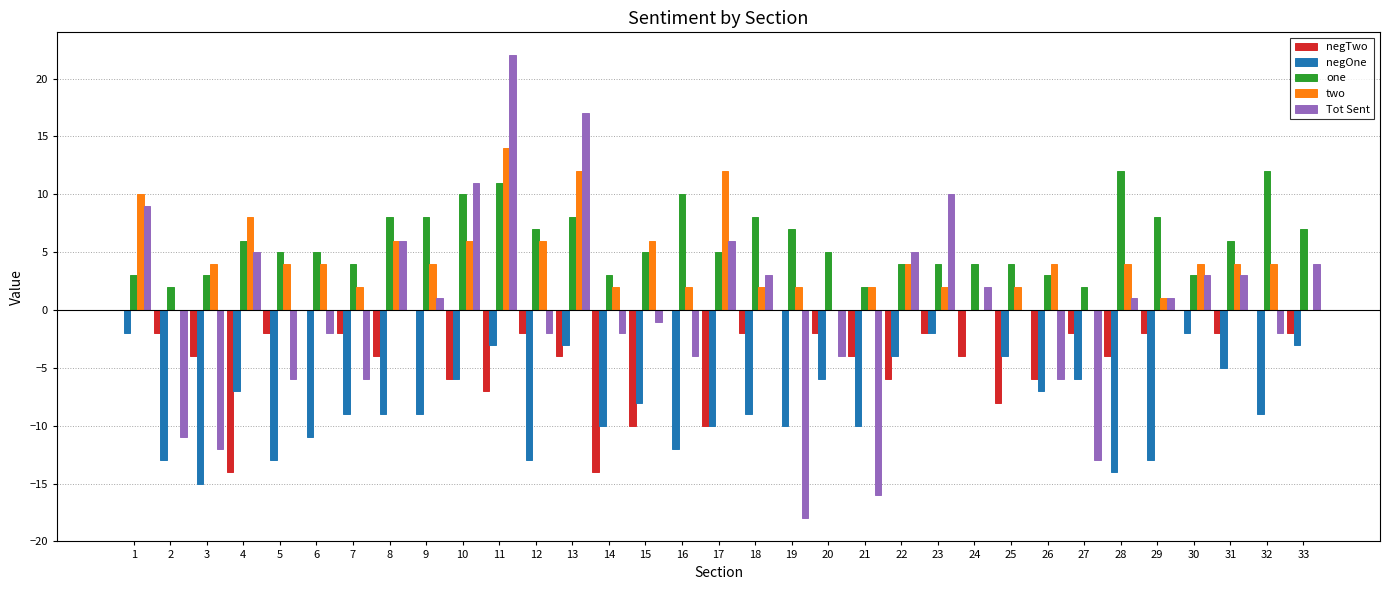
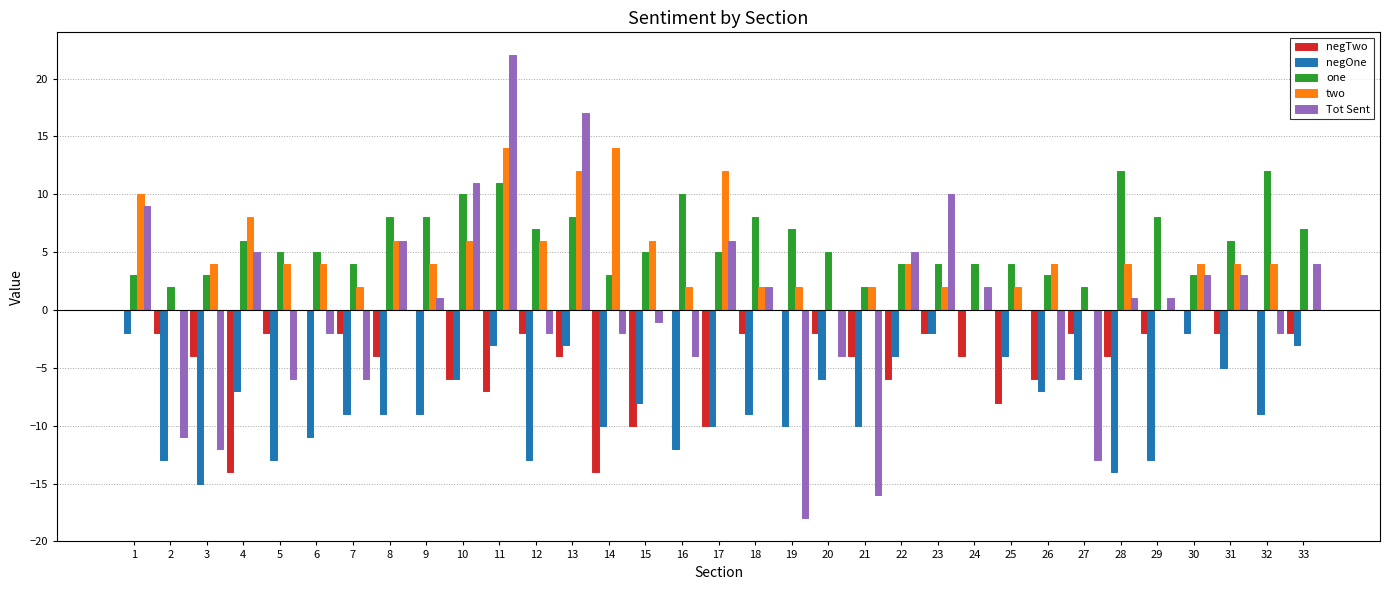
  {
    "negTwo": {
      "1": 0,
      "2": -2,
      "3": -4,
      "4": -14,
      "5": -2,
      "6": 0,
      "7": -2,
      "8": -4,
      "9": 0,
      "10": -6,
      "11": -7,
      "12": -2,
      "13": -4,
      "14": -14,
      "15": -10,
      "16": 0,
      "17": -10,
      "18": -2,
      "19": 0,
      "20": -2,
      "21": -4,
      "22": -6,
      "23": -2,
      "24": -4,
      "25": -8,
      "26": -6,
      "27": -2,
      "28": -4,
      "29": -2,
      "30": 0,
      "31": -2,
      "32": 0,
      "33": -2
    },
    "negOne": {
      "1": -2,
      "2": -13,
      "3": -15,
      "4": -7,
      "5": -13,
      "6": -11,
      "7": -9,
      "8": -9,
      "9": -9,
      "10": -6,
      "11": -3,
      "12": -13,
      "13": -3,
      "14": -10,
      "15": -8,
      "16": -12,
      "17": -10,
      "18": -9,
      "19": -10,
      "20": -6,
      "21": -10,
      "22": -4,
      "23": -2,
      "24": 0,
      "25": -4,
      "26": -7,
      "27": -6,
      "28": -14,
      "29": -13,
      "30": -2,
      "31": -5,
      "32": -9,
      "33": -3
    },
    "one": {
      "1": 3,
      "2": 2,
      "3": 3,
      "4": 6,
      "5": 5,
      "6": 5,
      "7": 4,
      "8": 8,
      "9": 8,
      "10": 10,
      "11": 11,
      "12": 7,
      "13": 8,
      "14": 3,
      "15": 5,
      "16": 10,
      "17": 5,
      "18": 8,
      "19": 7,
      "20": 5,
      "21": 2,
      "22": 4,
      "23": 4,
      "24": 4,
      "25": 4,
      "26": 3,
      "27": 2,
      "28": 12,
      "29": 8,
      "30": 3,
      "31": 6,
      "32": 12,
      "33": 7
    },
    "two": {
      "1": 10,
      "2": 0,
      "3": 4,
      "4": 8,
      "5": 4,
      "6": 4,
      "7": 2,
      "8": 6,
      "9": 4,
      "10": 6,
      "11": 14,
      "12": 6,
      "13": 12,
-     "14": 2,
+     "14": 14,
      "15": 6,
      "16": 2,
      "17": 12,
      "18": 2,
      "19": 2,
      "20": 0,
      "21": 2,
      "22": 4,
      "23": 2,
      "24": 0,
      "25": 2,
      "26": 4,
      "27": 0,
      "28": 4,
-     "29": 1,
+     "29": 0,
      "30": 4,
      "31": 4,
      "32": 4,
      "33": 0
    },
    "Tot Sent": {
      "1": 9,
      "2": -11,
      "3": -12,
      "4": 5,
      "5": -6,
      "6": -2,
      "7": -6,
      "8": 6,
      "9": 1,
      "10": 11,
      "11": 22,
      "12": -2,
      "13": 17,
      "14": -2,
      "15": -1,
      "16": -4,
      "17": 6,
-     "18": 3,
+     "18": 2,
      "19": -18,
      "20": -4,
      "21": -16,
      "22": 5,
      "23": 10,
      "24": 2,
      "25": 0,
      "26": -6,
      "27": -13,
      "28": 1,
      "29": 1,
      "30": 3,
      "31": 3,
      "32": -2,
      "33": 4
    }
  }
